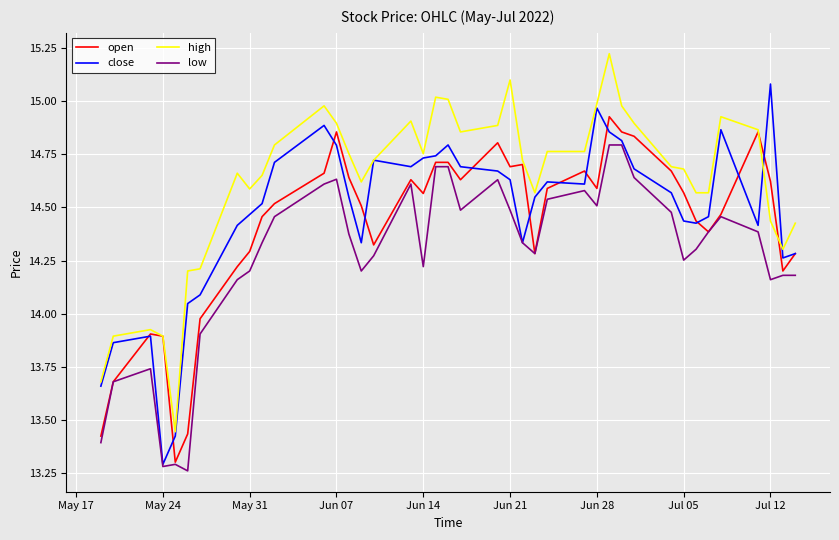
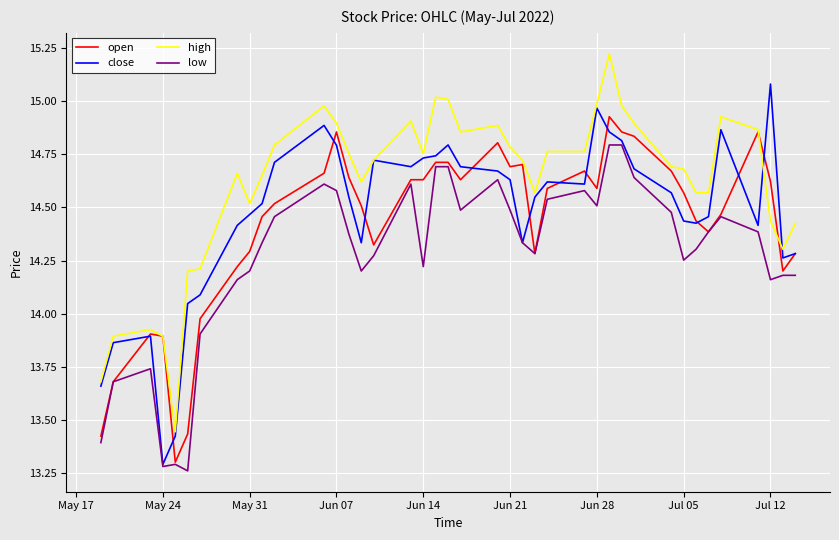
  {
    "open": {
      "May 31": 14.29,
      "Jun 07": 14.86,
-     "Jun 14": 14.57,
+     "Jun 14": 14.63,
      "Jun 21": 14.69,
      "Jun 28": 14.59,
      "Jul 05": 14.57,
      "Jul 12": 14.62
    },
    "close": {
      "May 31": 14.47,
      "Jun 07": 14.79,
      "Jun 14": 14.73,
      "Jun 21": 14.63,
      "Jun 28": 14.97,
      "Jul 05": 14.44,
      "Jul 12": 15.08
    },
    "high": {
-     "May 31": 14.59,
+     "May 31": 14.52,
      "Jun 07": 14.90,
      "Jun 14": 14.75,
-     "Jun 21": 15.10,
+     "Jun 21": 14.78,
      "Jun 28": 14.99,
      "Jul 05": 14.68,
      "Jul 12": 14.44
    },
    "low": {
      "May 31": 14.20,
-     "Jun 07": 14.63,
+     "Jun 07": 14.58,
      "Jun 14": 14.22,
      "Jun 21": 14.49,
      "Jun 28": 14.51,
      "Jul 05": 14.25,
      "Jul 12": 14.16
    }
  }
